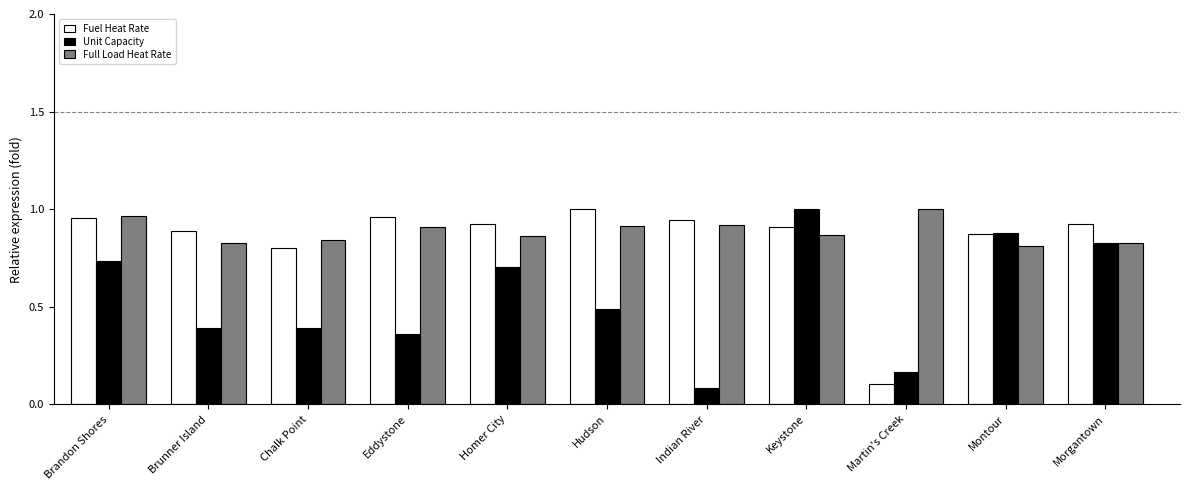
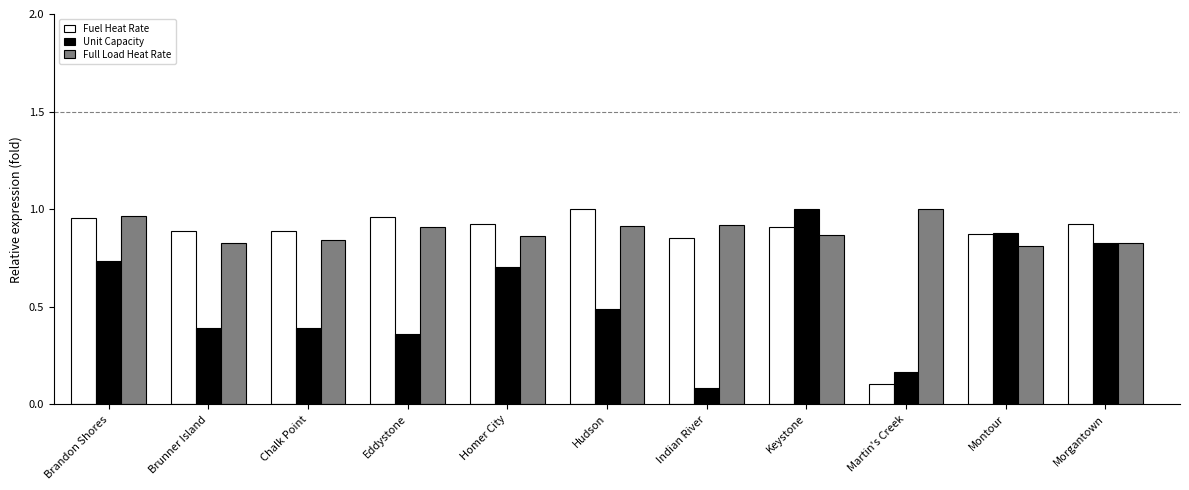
  {
    "Fuel Heat Rate": {
      "Brandon Shores": 0.95,
      "Brunner Island": 0.89,
-     "Chalk Point": 0.80,
+     "Chalk Point": 0.89,
      "Eddystone": 0.96,
      "Homer City": 0.92,
      "Hudson": 1.00,
-     "Indian River": 0.94,
+     "Indian River": 0.85,
      "Keystone": 0.91,
      "Martin's Creek": 0.11,
      "Montour": 0.87,
      "Morgantown": 0.92
    },
    "Unit Capacity": {
      "Brandon Shores": 0.73,
      "Brunner Island": 0.39,
      "Chalk Point": 0.39,
      "Eddystone": 0.36,
      "Homer City": 0.71,
      "Hudson": 0.49,
      "Indian River": 0.09,
      "Keystone": 1.00,
      "Martin's Creek": 0.17,
      "Montour": 0.88,
      "Morgantown": 0.83
    },
    "Full Load Heat Rate": {
      "Brandon Shores": 0.97,
      "Brunner Island": 0.83,
      "Chalk Point": 0.84,
      "Eddystone": 0.91,
      "Homer City": 0.86,
      "Hudson": 0.91,
      "Indian River": 0.92,
      "Keystone": 0.87,
      "Martin's Creek": 1.00,
      "Montour": 0.81,
      "Morgantown": 0.83
    }
  }
